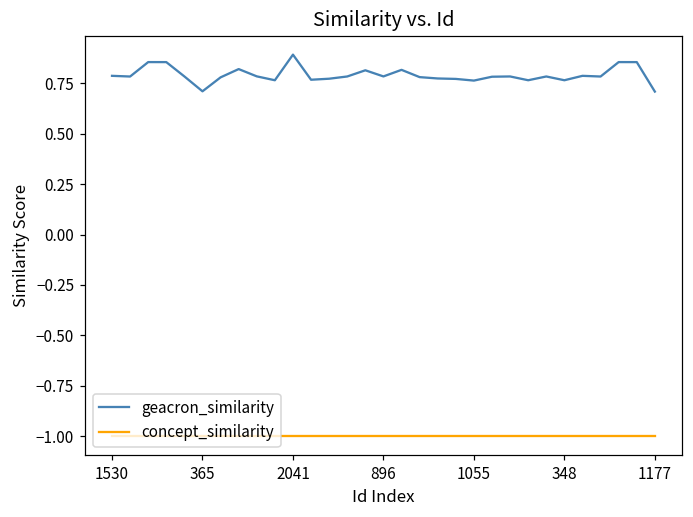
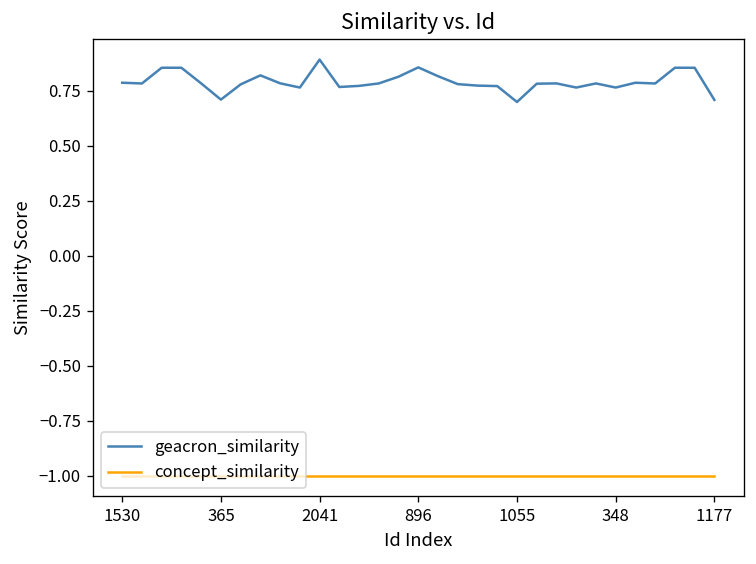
  {
    "geacron_similarity": {
      "1530": 0.79,
      "365": 0.71,
      "2041": 0.89,
-     "896": 0.78,
-     "1055": 0.76,
+     "896": 0.86,
+     "1055": 0.70,
      "348": 0.77,
      "1177": 0.71
    },
    "concept_similarity": {
      "2041": -1.00,
      "896": -1.00,
      "1055": -1.00,
      "348": -1.00,
      "1177": -1.00
    }
  }
